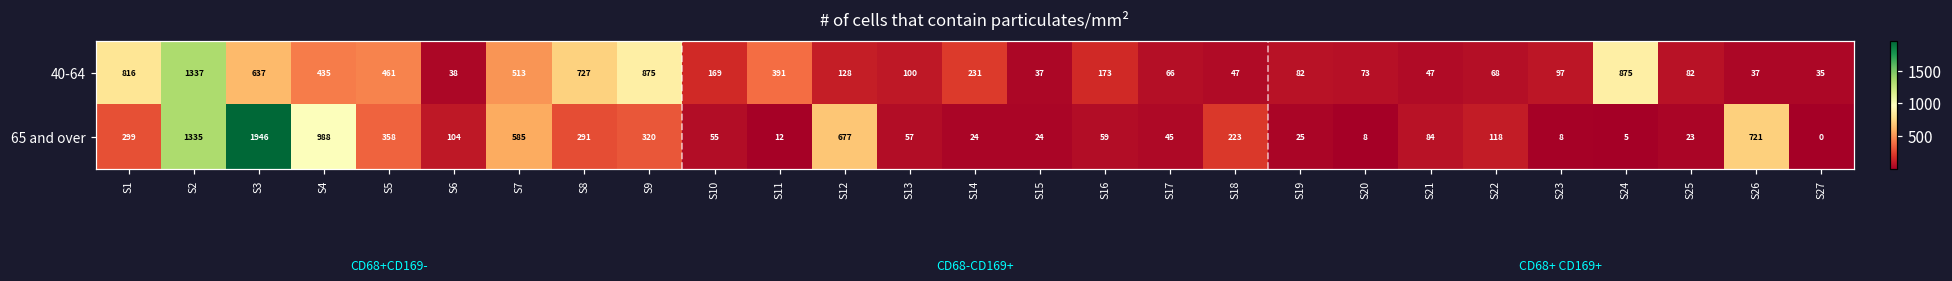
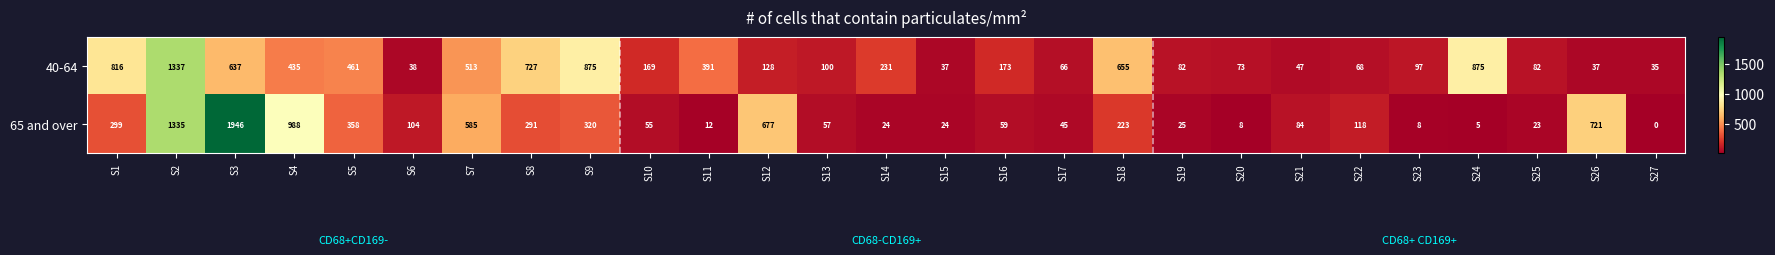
  {
    "40-64": {
      "S1": 816,
      "S2": 1337,
      "S3": 637,
      "S4": 435,
      "S5": 461,
      "S6": 38,
      "S7": 513,
      "S8": 727,
      "S9": 875,
      "S10": 169,
      "S11": 391,
      "S12": 128,
      "S13": 100,
      "S14": 231,
      "S15": 37,
      "S16": 173,
      "S17": 66,
-     "S18": 47,
+     "S18": 655,
      "S19": 82,
      "S20": 73,
      "S21": 47,
      "S22": 68,
      "S23": 97,
      "S24": 875,
      "S25": 82,
      "S26": 37,
      "S27": 35
    },
    "65 and over": {
      "S1": 299,
      "S2": 1335,
      "S3": 1946,
      "S4": 988,
      "S5": 358,
      "S6": 104,
      "S7": 585,
      "S8": 291,
      "S9": 320,
      "S10": 55,
      "S11": 12,
      "S12": 677,
      "S13": 57,
      "S14": 24,
      "S15": 24,
      "S16": 59,
      "S17": 45,
      "S18": 223,
      "S19": 25,
      "S20": 8,
      "S21": 84,
      "S22": 118,
      "S23": 8,
      "S24": 5,
      "S25": 23,
      "S26": 721,
      "S27": 0
    }
  }
